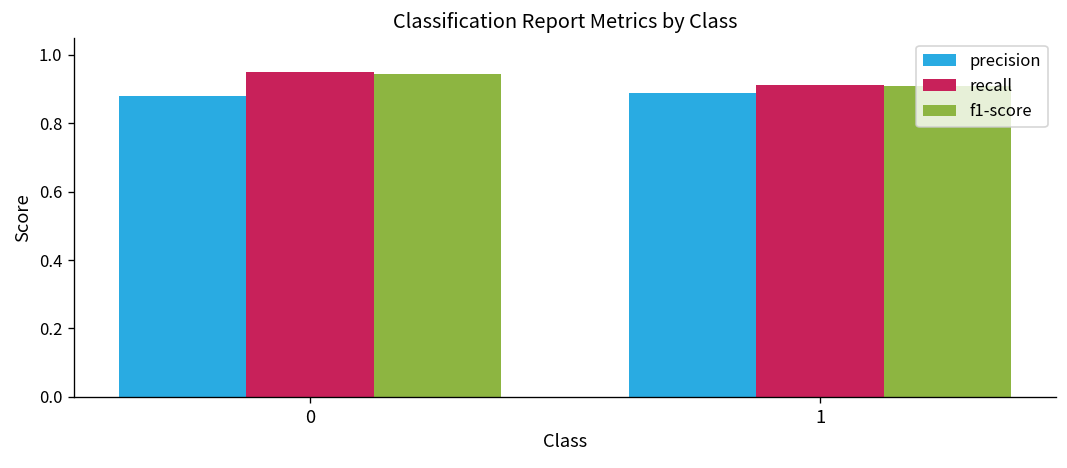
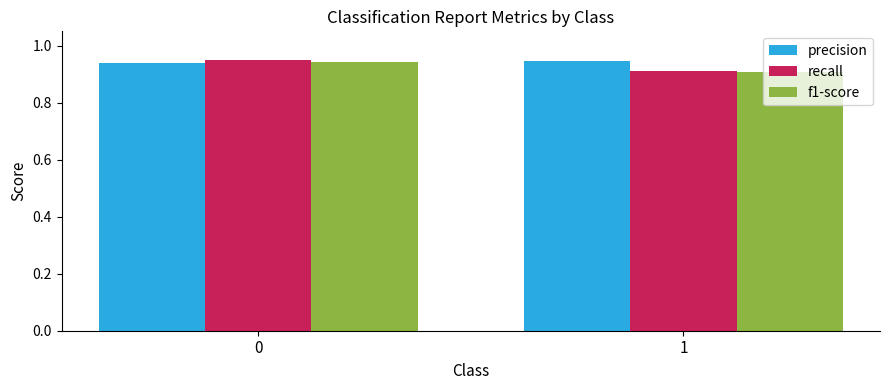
  {
    "precision": {
-     "0": 0.88,
-     "1": 0.89
+     "0": 0.94,
+     "1": 0.95
    },
    "recall": {
      "0": 0.95,
      "1": 0.91
    },
    "f1-score": {
      "0": 0.94
    }
  }
